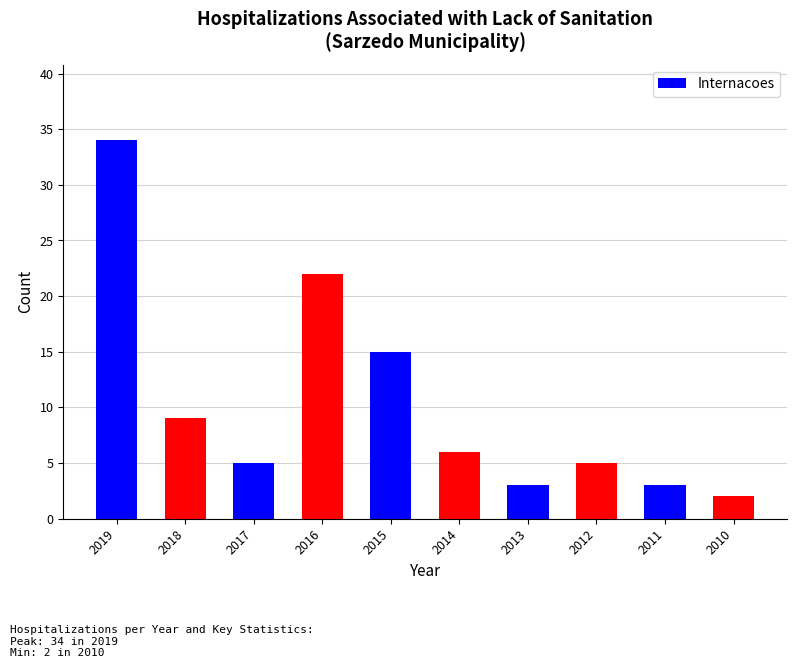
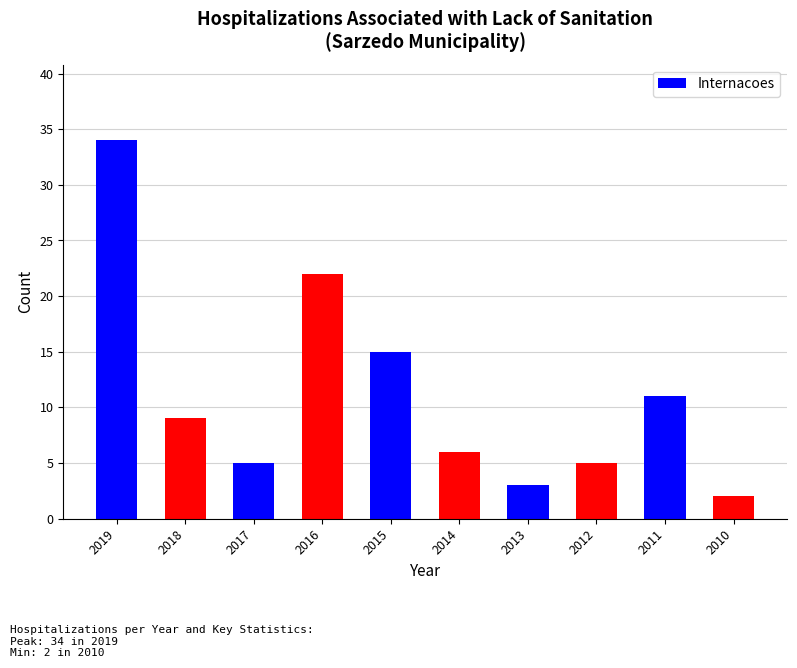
  {
    "2019": 34,
    "2018": 9,
    "2017": 5,
    "2016": 22,
    "2015": 15,
    "2014": 6,
    "2013": 3,
    "2012": 5,
-   "2011": 3,
+   "2011": 11,
    "2010": 2
  }
